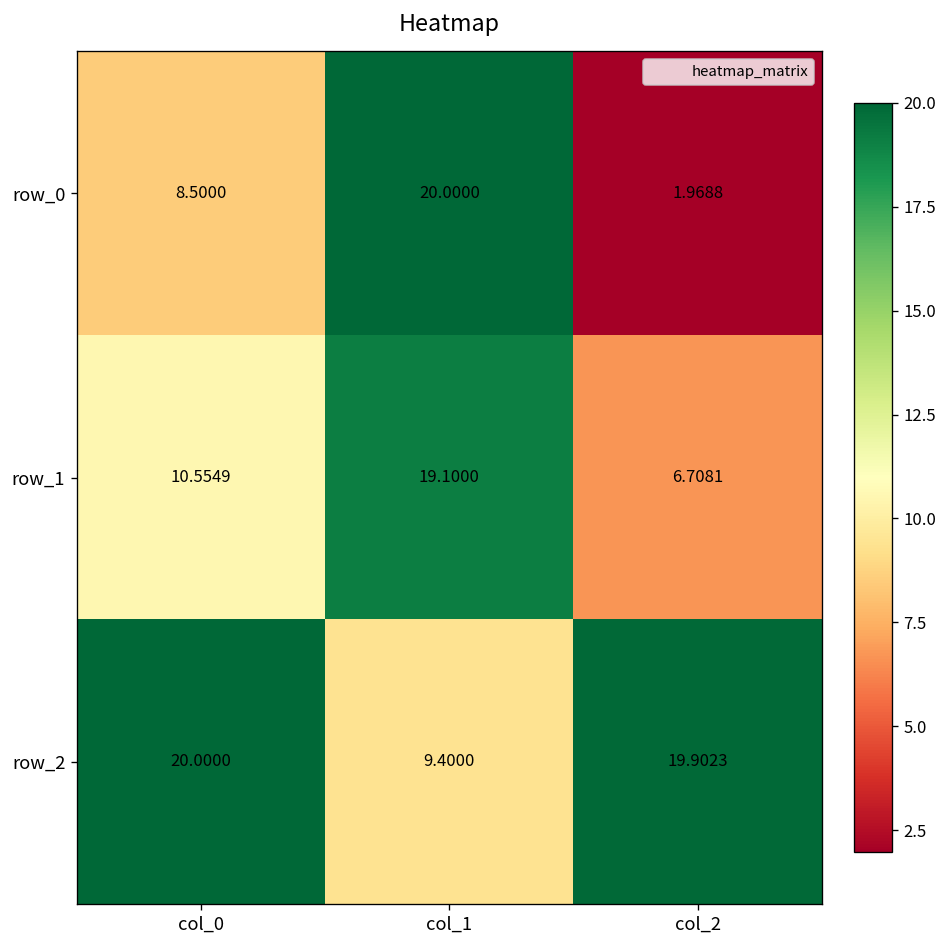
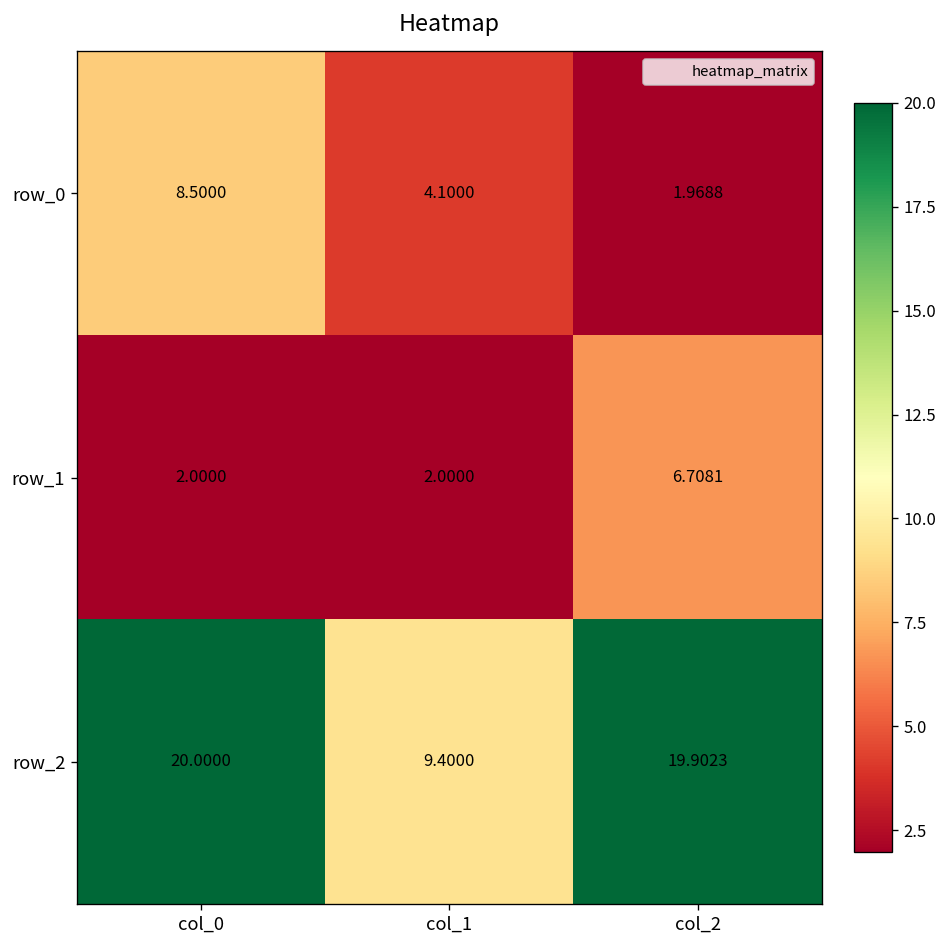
  {
    "row_0": {
      "col_0": 8.5000,
-     "col_1": 20.0000,
+     "col_1": 4.1000,
      "col_2": 1.9688
    },
    "row_1": {
-     "col_0": 10.5549,
-     "col_1": 19.1000,
+     "col_0": 2.0000,
+     "col_1": 2.0000,
      "col_2": 6.7081
    },
    "row_2": {
      "col_0": 20.0000,
      "col_1": 9.4000,
      "col_2": 19.9023
    }
  }
